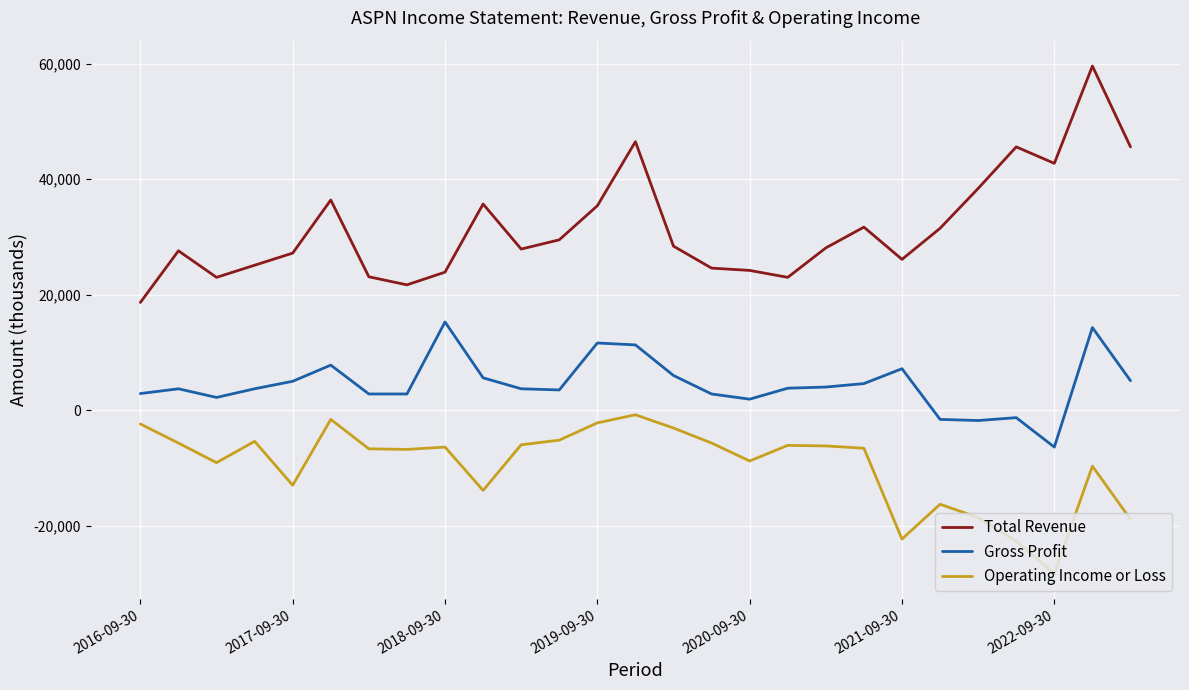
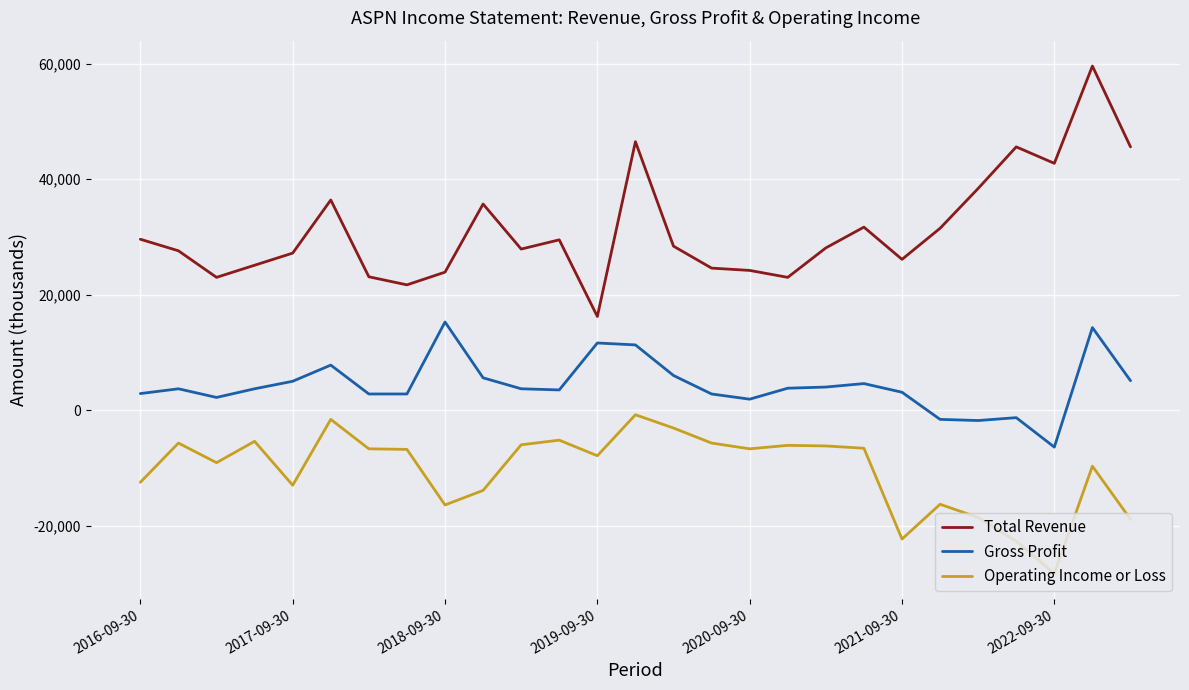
  {
    "Total Revenue": {
-     "2016-09-30": "19,000",
+     "2016-09-30": "30,000",
      "2017-09-30": "27,000",
      "2018-09-30": "24,000",
-     "2019-09-30": "35,000",
+     "2019-09-30": "16,000",
      "2020-09-30": "24,000",
      "2021-09-30": "26,000",
      "2022-09-30": "43,000"
    },
    "Gross Profit": {
      "2016-09-30": "3,000",
      "2017-09-30": "5,000",
      "2018-09-30": "15,000",
      "2019-09-30": "12,000",
      "2020-09-30": "2,000",
-     "2021-09-30": "7,000",
+     "2021-09-30": "3,000",
      "2022-09-30": "-6,000"
    },
    "Operating Income or Loss": {
-     "2016-09-30": "-2,000",
+     "2016-09-30": "-12,000",
      "2017-09-30": "-13,000",
-     "2018-09-30": "-6,000",
-     "2019-09-30": "-2,000",
-     "2020-09-30": "-9,000",
+     "2018-09-30": "-16,000",
+     "2019-09-30": "-8,000",
+     "2020-09-30": "-7,000",
      "2021-09-30": "-22,000"
    }
  }
